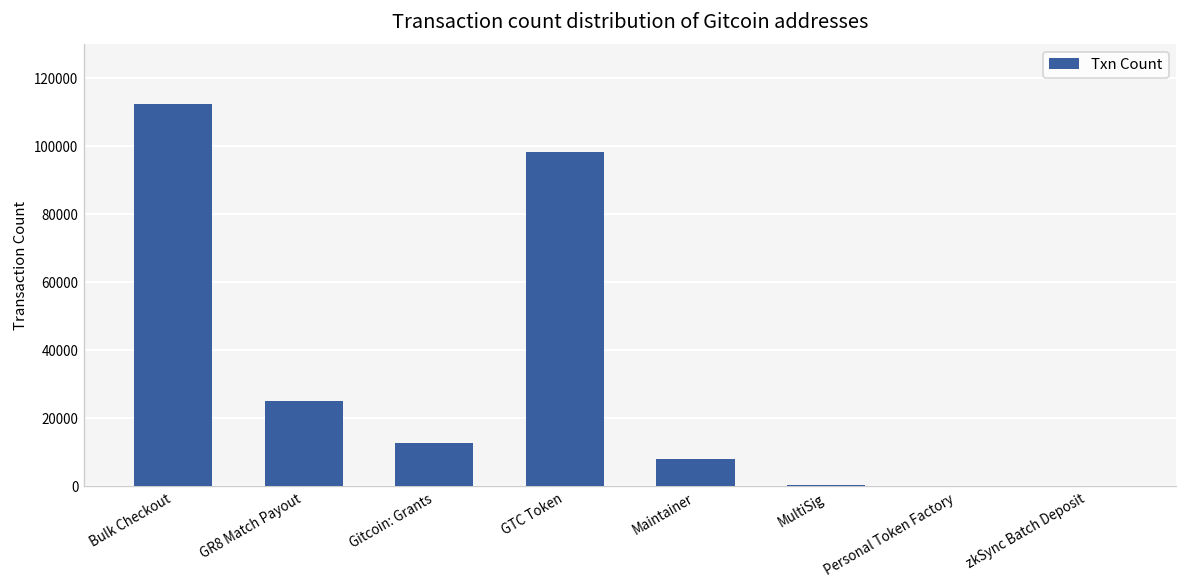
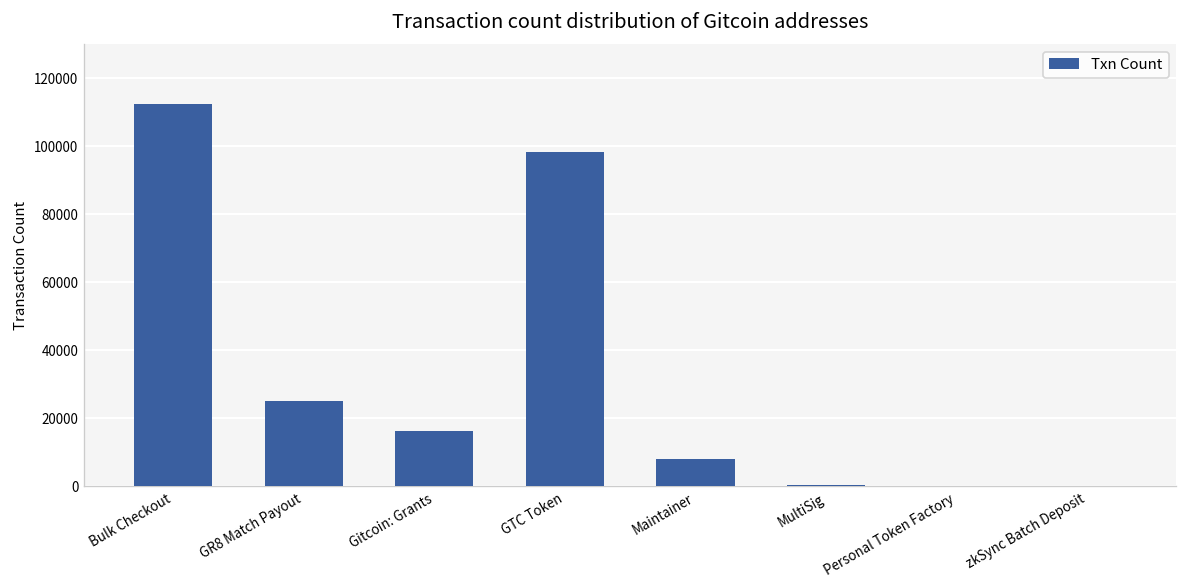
  {
    "Bulk Checkout": 113000,
    "GR8 Match Payout": 25000,
-   "Gitcoin: Grants": 13000,
+   "Gitcoin: Grants": 16000,
    "GTC Token": 98000,
    "Maintainer": 8000
  }
